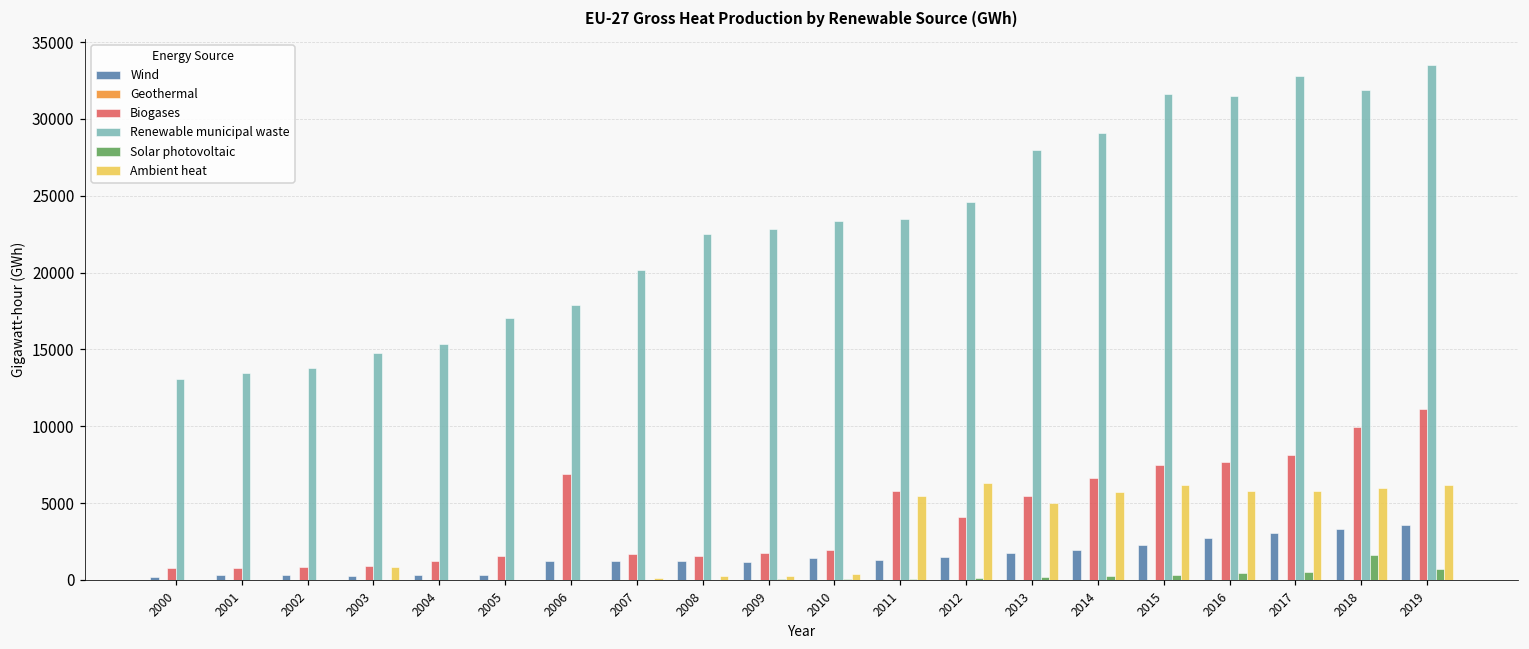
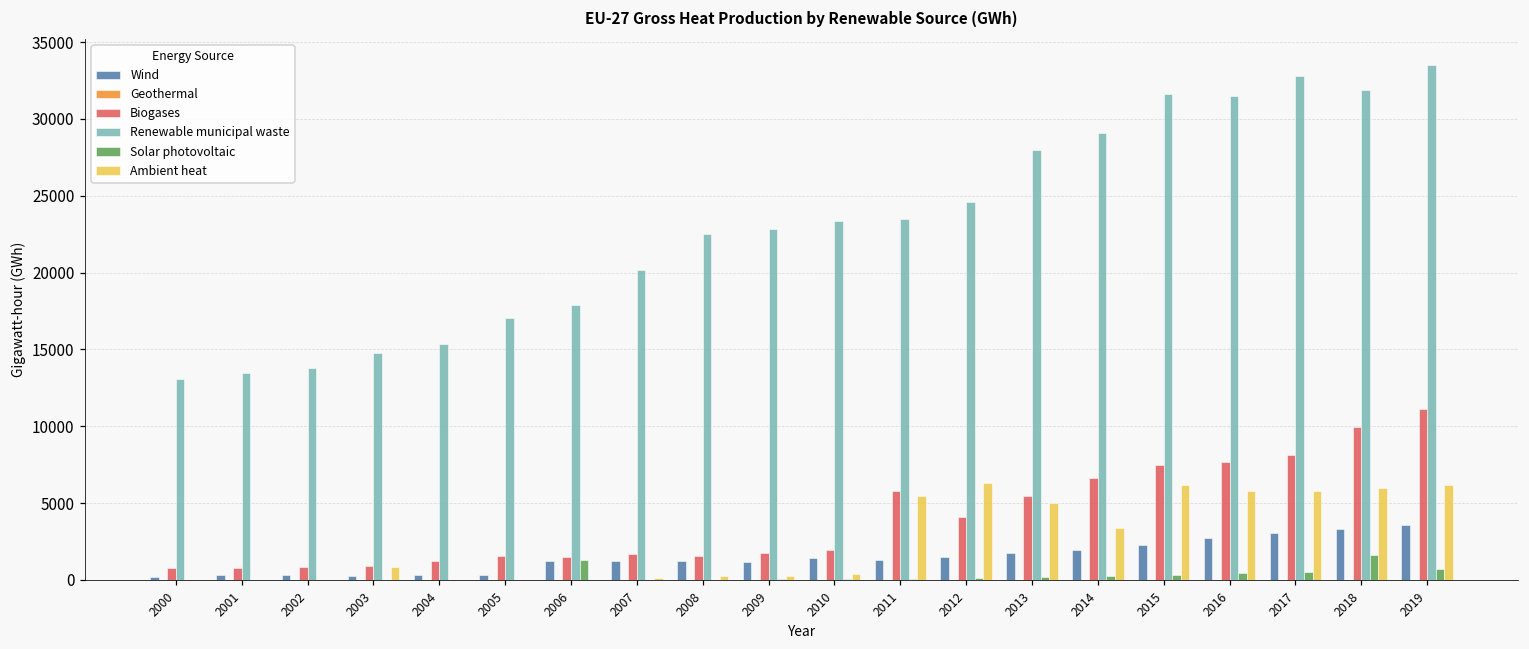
  {
    "Wind": {
      "2000": 200,
      "2001": 300,
      "2002": 300,
      "2003": 300,
      "2004": 300,
      "2005": 300,
      "2006": 1300,
      "2007": 1200,
      "2008": 1200,
      "2009": 1200,
      "2010": 1500,
      "2011": 1300,
      "2012": 1500,
      "2013": 1700,
      "2014": 2000,
      "2015": 2300,
      "2016": 2800,
      "2017": 3000,
      "2018": 3300,
      "2019": 3600
    },
    "Geothermal": {
      "2000": 0,
      "2001": 0,
      "2002": 0,
      "2003": 0,
      "2004": 0,
      "2005": 0,
      "2006": 0,
      "2007": 0,
      "2008": 0,
      "2009": 0,
      "2010": 0,
      "2011": 0,
      "2012": 0,
      "2013": 0,
      "2014": 0,
      "2015": 0,
      "2016": 0,
      "2017": 0,
      "2018": 0,
      "2019": 0
    },
    "Biogases": {
      "2000": 700,
      "2001": 800,
      "2002": 800,
      "2003": 900,
      "2004": 1200,
      "2005": 1600,
-     "2006": 6900,
+     "2006": 1500,
      "2007": 1700,
      "2008": 1600,
      "2009": 1800,
      "2010": 2000,
      "2011": 5800,
      "2012": 4100,
      "2013": 5500,
      "2014": 6700,
      "2015": 7500,
      "2016": 7700,
      "2017": 8100,
      "2018": 9900,
      "2019": 11100
    },
    "Renewable municipal waste": {
      "2000": 13100,
      "2001": 13500,
      "2002": 13800,
      "2003": 14800,
      "2004": 15400,
      "2005": 17000,
      "2006": 17900,
      "2007": 20200,
      "2008": 22500,
      "2009": 22800,
      "2010": 23300,
      "2011": 23500,
      "2012": 24600,
      "2013": 28000,
      "2014": 29100,
      "2015": 31700,
      "2016": 31500,
      "2017": 32800,
      "2018": 31900,
      "2019": 33500
    },
    "Solar photovoltaic": {
-     "2006": 0,
+     "2006": 1300,
      "2014": 200,
      "2015": 300,
      "2016": 400,
      "2017": 500,
      "2018": 1600,
      "2019": 700
    },
    "Ambient heat": {
      "2000": 0,
      "2001": 0,
      "2002": 0,
      "2003": 900,
      "2008": 200,
      "2009": 200,
      "2010": 400,
      "2011": 5500,
      "2012": 6300,
      "2013": 5000,
-     "2014": 5700,
+     "2014": 3400,
      "2015": 6200,
      "2016": 5800,
      "2017": 5800,
      "2018": 6000,
      "2019": 6200
    }
  }
